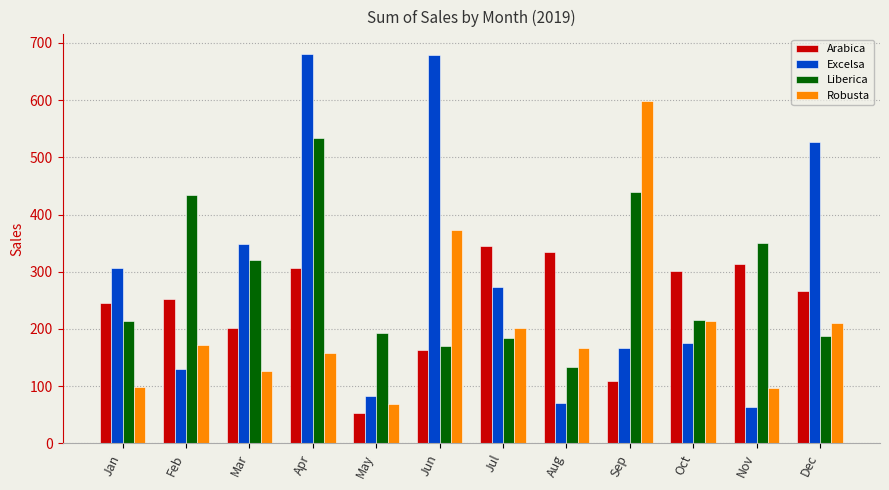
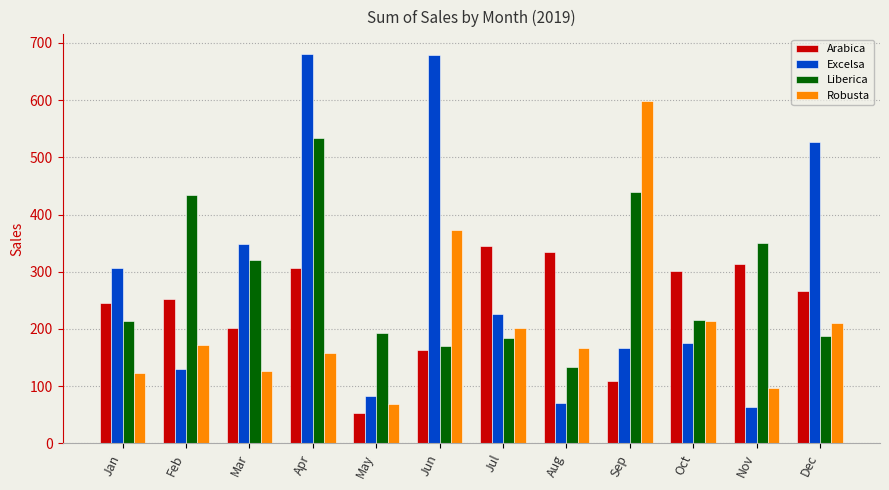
  {
    "Arabica": {
      "Jan": 240,
      "Feb": 250,
      "Mar": 200,
      "Apr": 310,
      "May": 50,
      "Jun": 160,
      "Jul": 350,
      "Aug": 330,
      "Sep": 110,
      "Oct": 300,
      "Nov": 310,
      "Dec": 270
    },
    "Excelsa": {
      "Jan": 310,
      "Feb": 130,
      "Mar": 350,
      "Apr": 680,
      "May": 80,
      "Jun": 680,
-     "Jul": 270,
+     "Jul": 230,
      "Aug": 70,
      "Sep": 170,
      "Oct": 180,
      "Nov": 60,
      "Dec": 530
    },
    "Liberica": {
      "Jan": 210,
      "Feb": 430,
      "Mar": 320,
      "Apr": 530,
      "May": 190,
      "Jun": 170,
      "Jul": 180,
      "Aug": 130,
      "Sep": 440,
      "Oct": 220,
      "Nov": 350,
      "Dec": 190
    },
    "Robusta": {
-     "Jan": 100,
+     "Jan": 120,
      "Feb": 170,
      "Mar": 130,
      "Apr": 160,
      "May": 70,
      "Jun": 370,
      "Jul": 200,
      "Aug": 170,
      "Sep": 600,
      "Oct": 210,
      "Nov": 100,
      "Dec": 210
    }
  }
